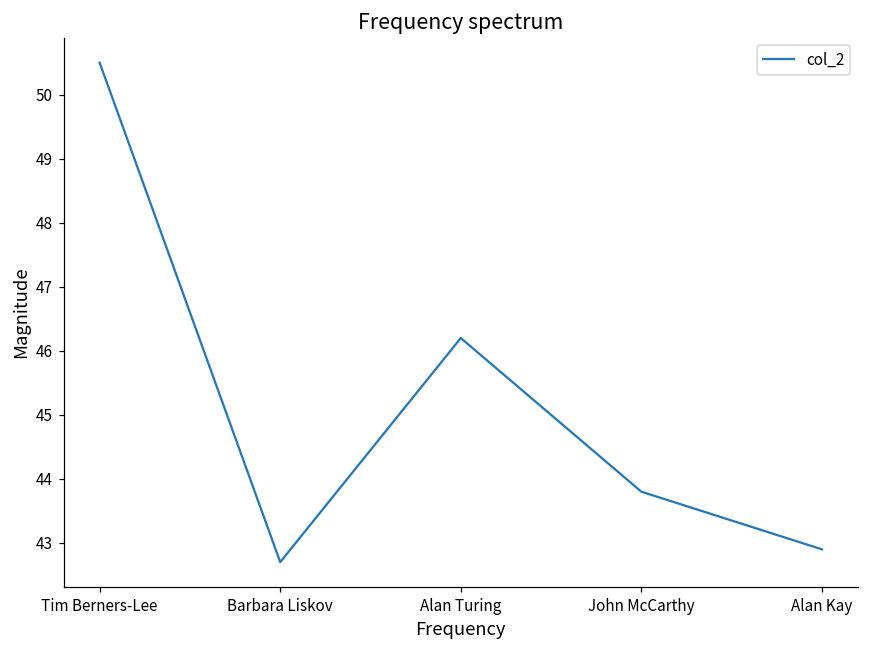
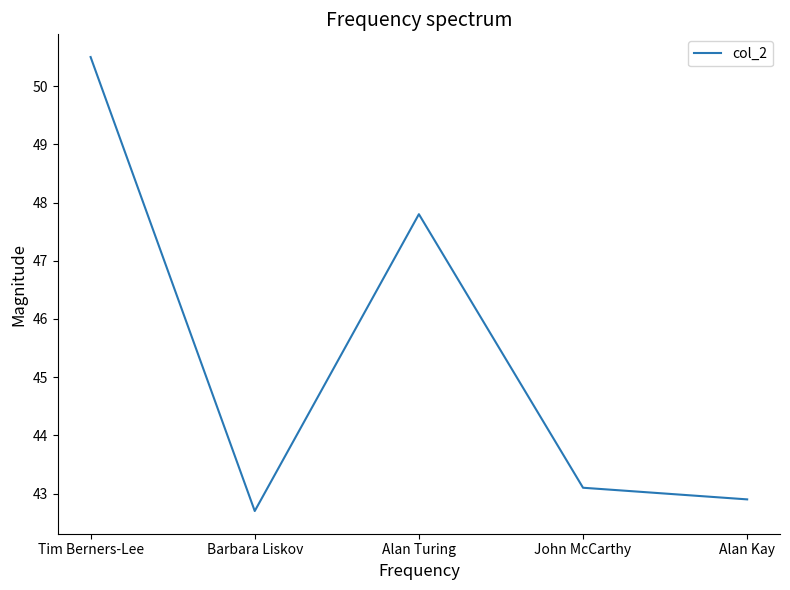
  {
    "Tim Berners-Lee": 50.5,
    "Barbara Liskov": 42.7,
-   "Alan Turing": 46.2,
-   "John McCarthy": 43.8,
+   "Alan Turing": 47.8,
+   "John McCarthy": 43.1,
    "Alan Kay": 42.9
  }
